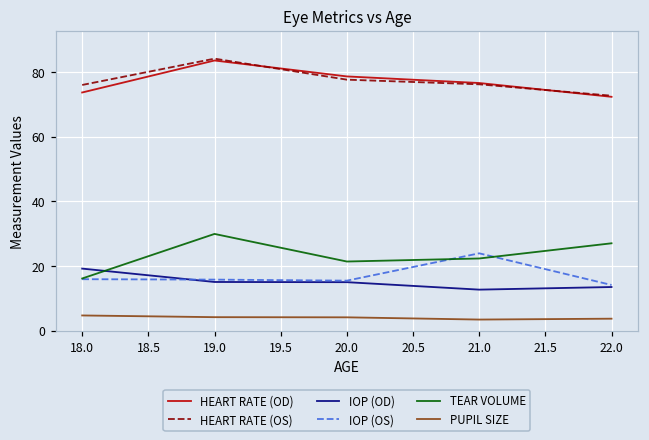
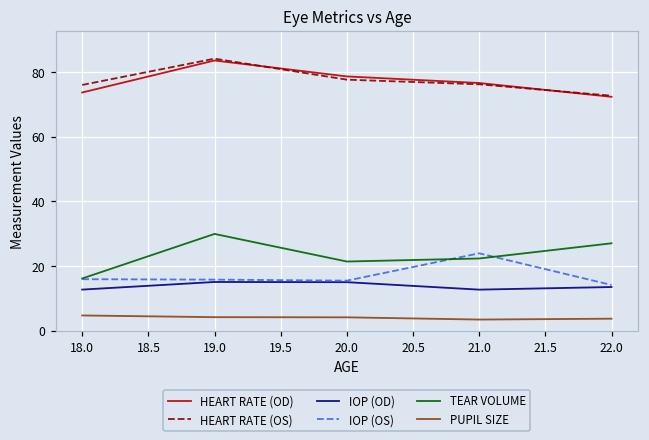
  {
    "IOP (OD)": {
-     "18.0": 19,
+     "18.0": 13,
      "21.0": 13
    },
    "IOP (OS)": {
      "21.0": 24
    },
    "TEAR VOLUME": {
      "19.0": 30,
      "20.0": 21,
      "21.0": 22,
      "22.0": 27
    },
    "PUPIL SIZE": {
      "18.0": 5,
      "19.0": 4,
      "20.0": 4,
      "21.0": 3,
      "22.0": 4
    }
  }
